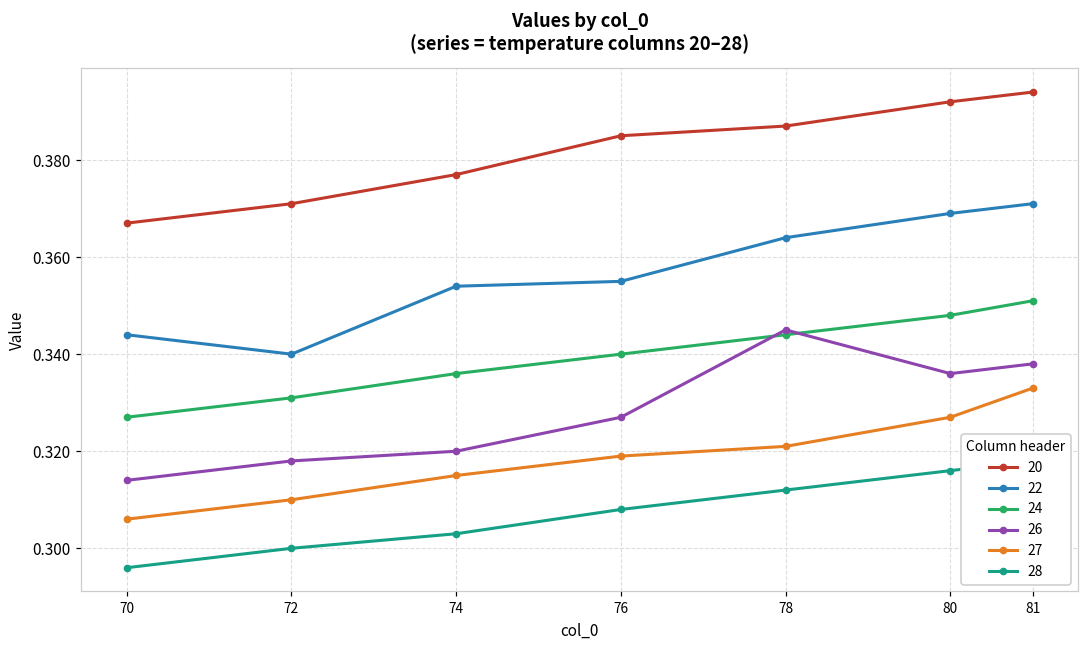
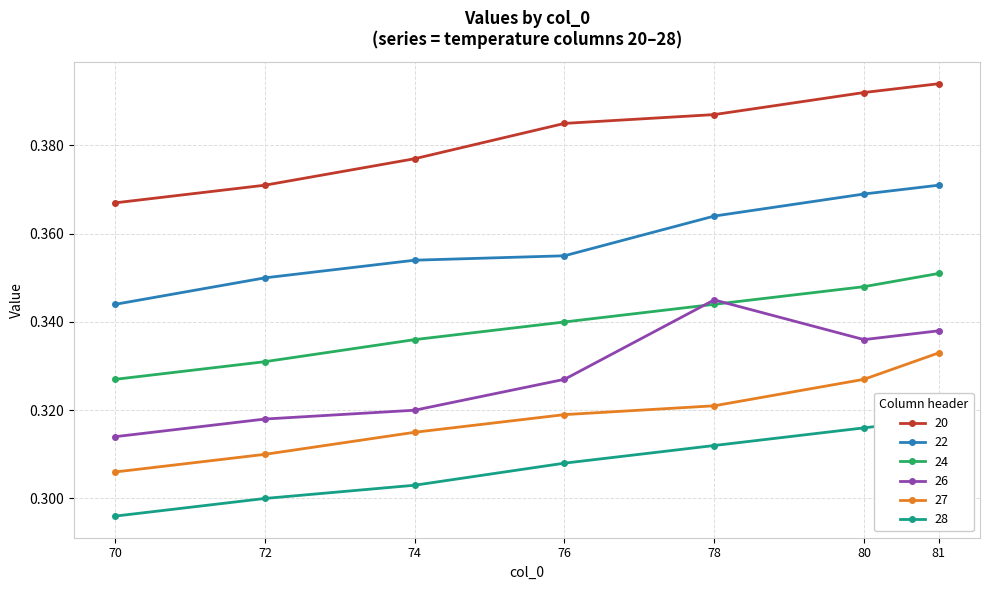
  {
    "20": {
      "70": 0.367,
      "72": 0.371,
      "74": 0.377,
      "76": 0.385,
      "78": 0.387,
      "80": 0.392,
      "81": 0.394
    },
    "22": {
      "70": 0.344,
-     "72": 0.34,
+     "72": 0.35,
      "74": 0.354,
      "76": 0.355,
      "78": 0.364,
      "80": 0.369,
      "81": 0.371
    },
    "26": {
      "70": 0.314,
      "72": 0.318,
      "74": 0.32,
      "76": 0.327,
      "78": 0.345,
      "80": 0.336,
      "81": 0.338
    },
    "27": {
      "70": 0.306,
      "72": 0.31,
      "74": 0.315,
      "76": 0.319,
      "78": 0.321,
      "80": 0.327,
      "81": 0.333
    }
  }
